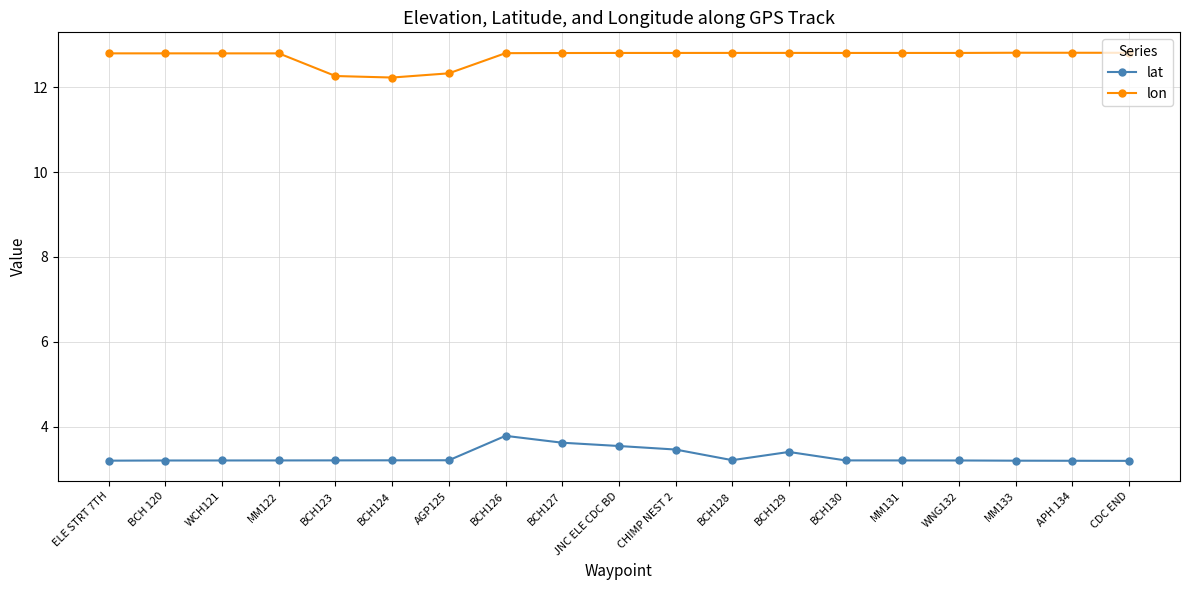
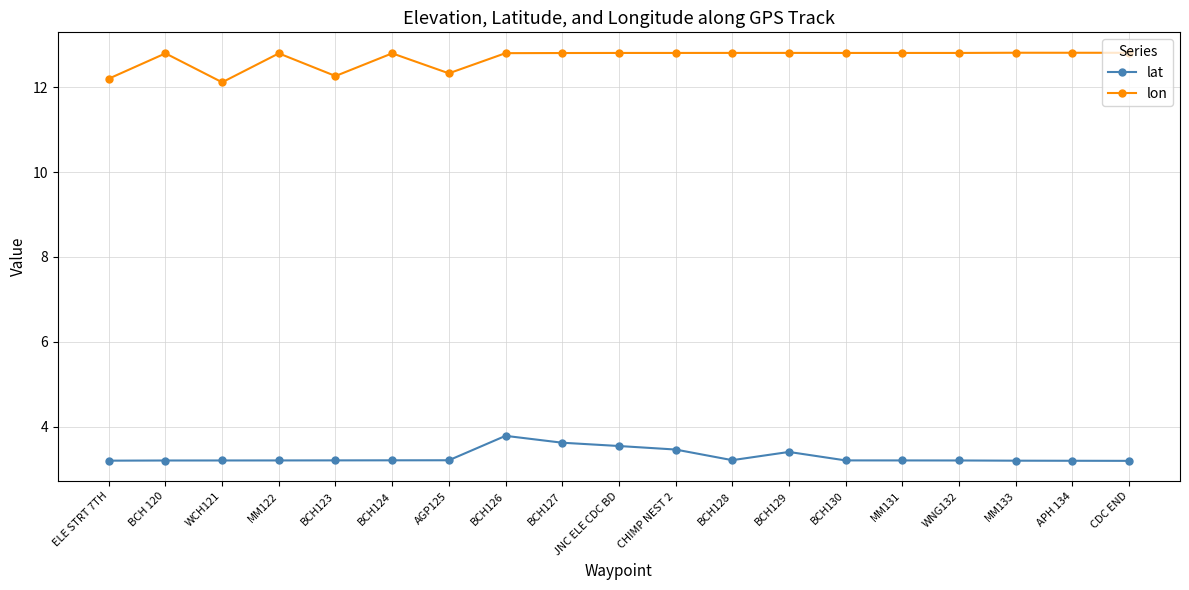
  {
    "lat": {
      "ELE STRT 7TH": 3.2,
      "BCH 120": 3.2,
      "WCH121": 3.2,
      "MM122": 3.2,
      "BCH123": 3.2,
      "BCH124": 3.2,
      "AGP125": 3.2,
      "BCH126": 3.8,
      "BCH127": 3.6,
      "JNC ELE CDC BD": 3.5,
      "CHIMP NEST 2": 3.5,
      "BCH128": 3.2,
      "BCH129": 3.4,
      "BCH130": 3.2,
      "MM131": 3.2,
      "WNG132": 3.2,
      "MM133": 3.2,
      "APH 134": 3.2,
      "CDC END": 3.2
    },
    "lon": {
-     "ELE STRT 7TH": 12.8,
+     "ELE STRT 7TH": 12.2,
      "BCH 120": 12.8,
-     "WCH121": 12.8,
+     "WCH121": 12.1,
      "MM122": 12.8,
      "BCH123": 12.3,
-     "BCH124": 12.2,
+     "BCH124": 12.8,
      "AGP125": 12.3,
      "BCH126": 12.8,
      "BCH127": 12.8,
      "JNC ELE CDC BD": 12.8,
      "CHIMP NEST 2": 12.8,
      "BCH128": 12.8,
      "BCH129": 12.8,
      "BCH130": 12.8,
      "MM131": 12.8,
      "WNG132": 12.8,
      "MM133": 12.8,
      "APH 134": 12.8
    }
  }
